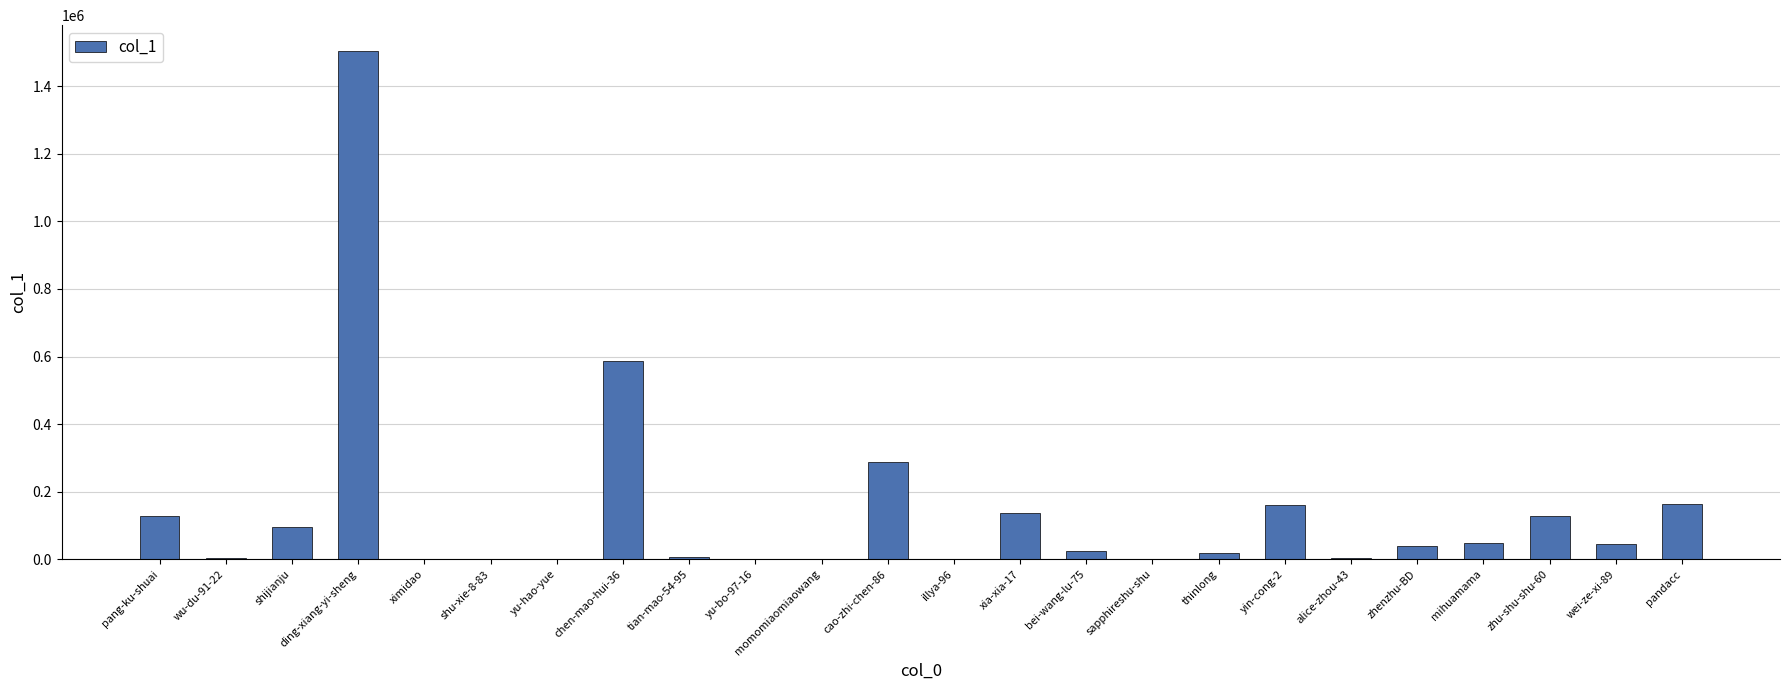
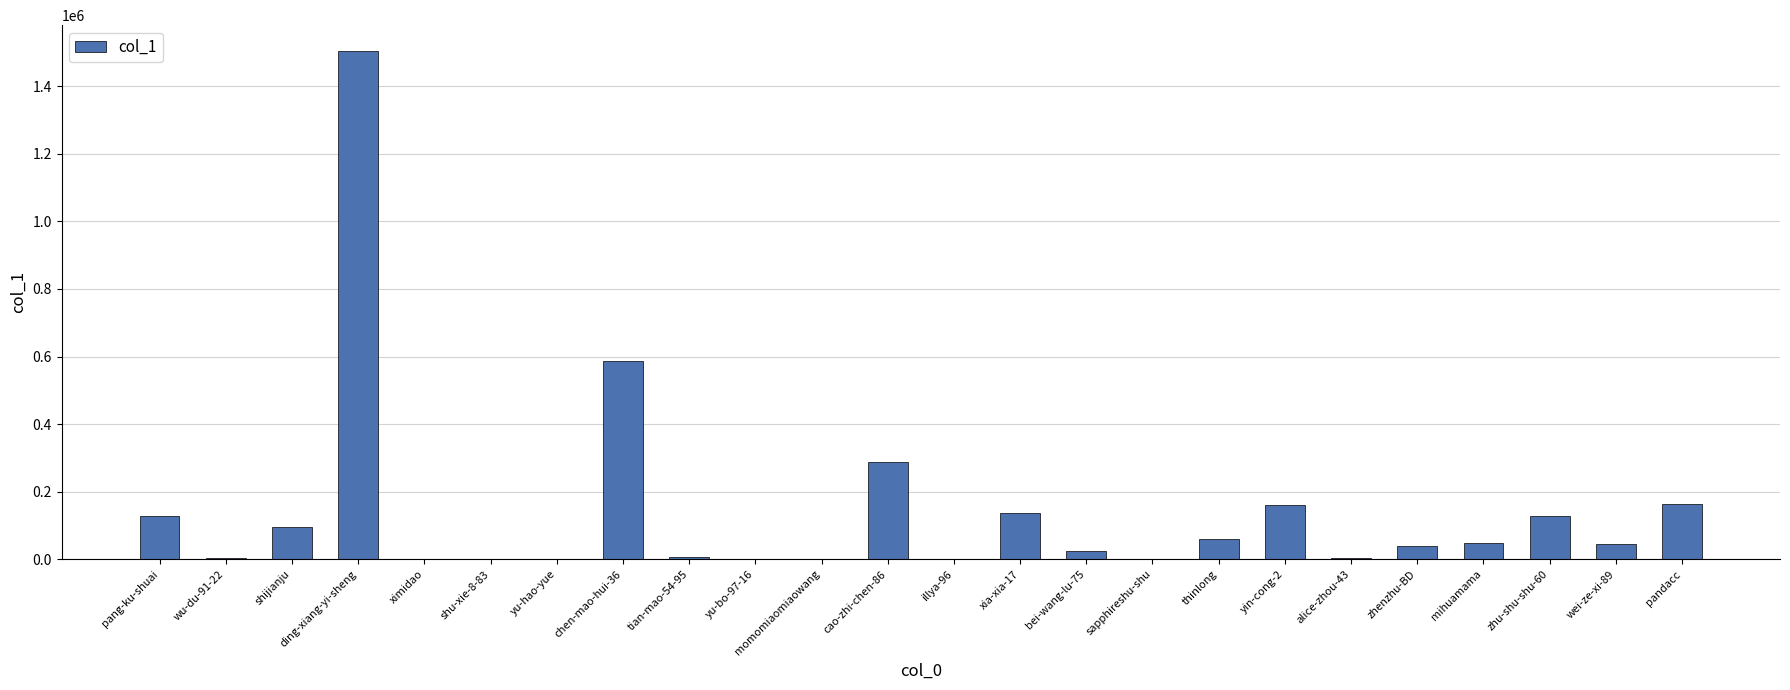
  {
    "pang-ku-shuai": 130000,
    "shijianju": 90000,
    "ding-xiang-yi-sheng": 1510000,
    "chen-mao-hui-36": 590000,
    "tian-mao-54-95": 10000,
    "cao-zhi-chen-86": 290000,
    "xia-xia-17": 140000,
    "bei-wang-lu-75": 20000,
-   "thinlong": 20000,
+   "thinlong": 60000,
    "yin-cong-2": 160000,
    "zhenzhu-BD": 40000,
    "mihuamama": 50000,
    "zhu-shu-shu-60": 130000,
    "wei-ze-xi-89": 50000,
    "pandacc": 160000
  }
